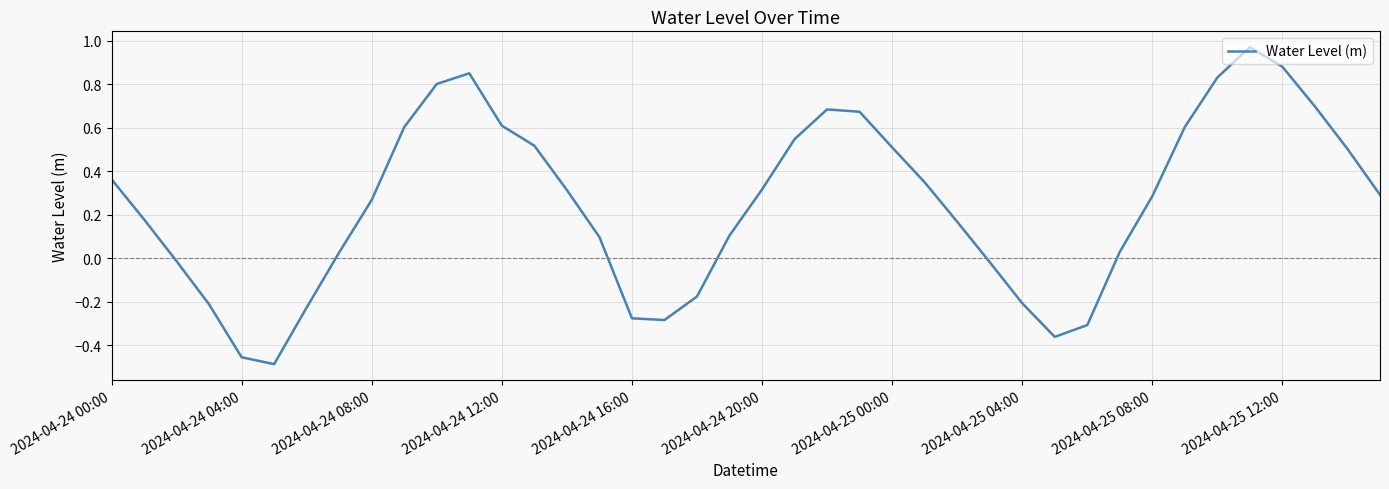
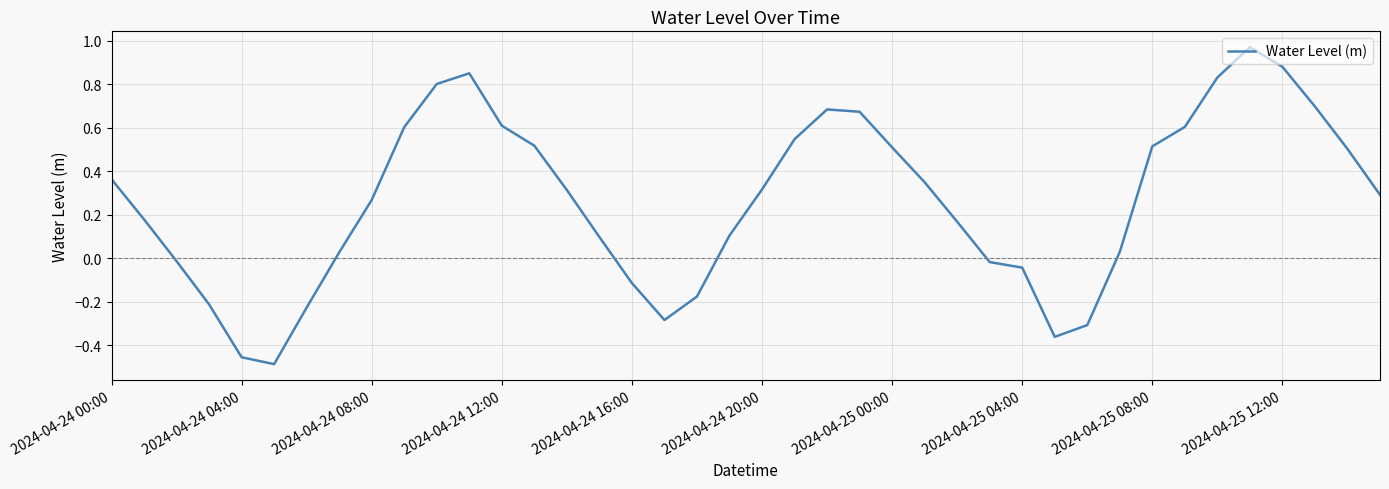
  {
    "2024-04-24 00:00": 0.36,
    "2024-04-24 04:00": -0.46,
    "2024-04-24 08:00": 0.27,
    "2024-04-24 12:00": 0.61,
-   "2024-04-24 16:00": -0.28,
+   "2024-04-24 16:00": -0.11,
    "2024-04-24 20:00": 0.32,
    "2024-04-25 00:00": 0.51,
-   "2024-04-25 04:00": -0.21,
-   "2024-04-25 08:00": 0.29,
+   "2024-04-25 04:00": -0.04,
+   "2024-04-25 08:00": 0.51,
    "2024-04-25 12:00": 0.88
  }
